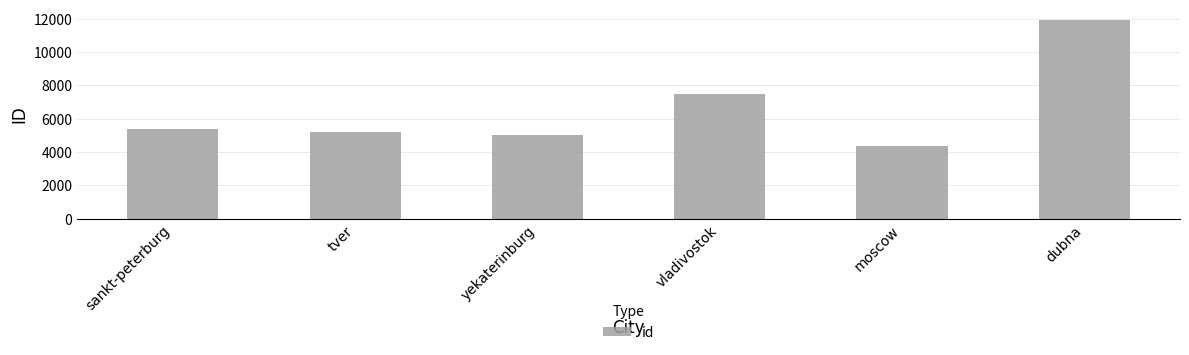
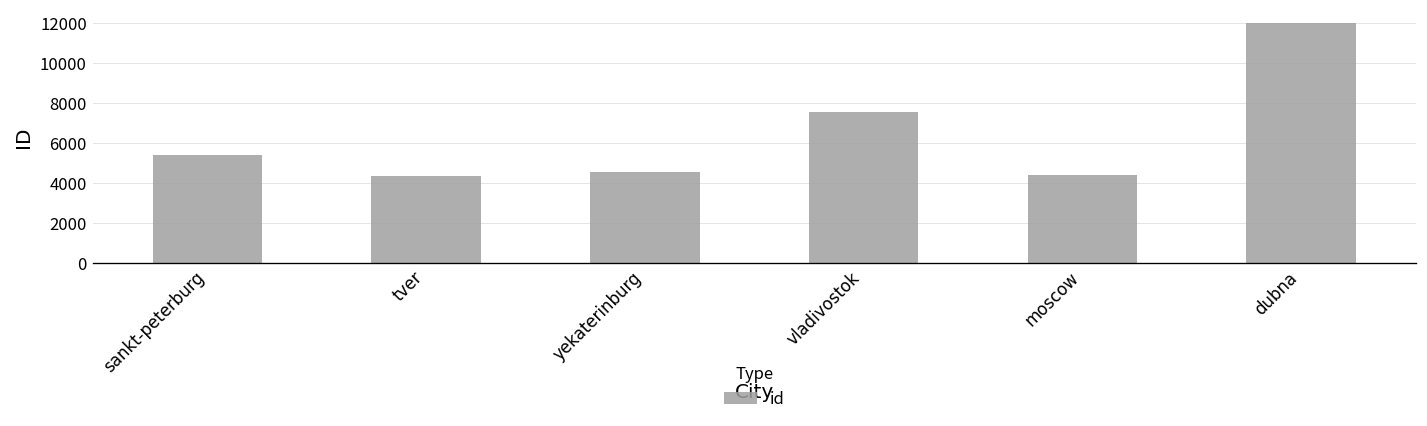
  {
    "sankt-peterburg": 5400,
-   "tver": 5200,
-   "yekaterinburg": 5000,
+   "tver": 4300,
+   "yekaterinburg": 4500,
    "vladivostok": 7500,
    "moscow": 4400,
    "dubna": 12000
  }
